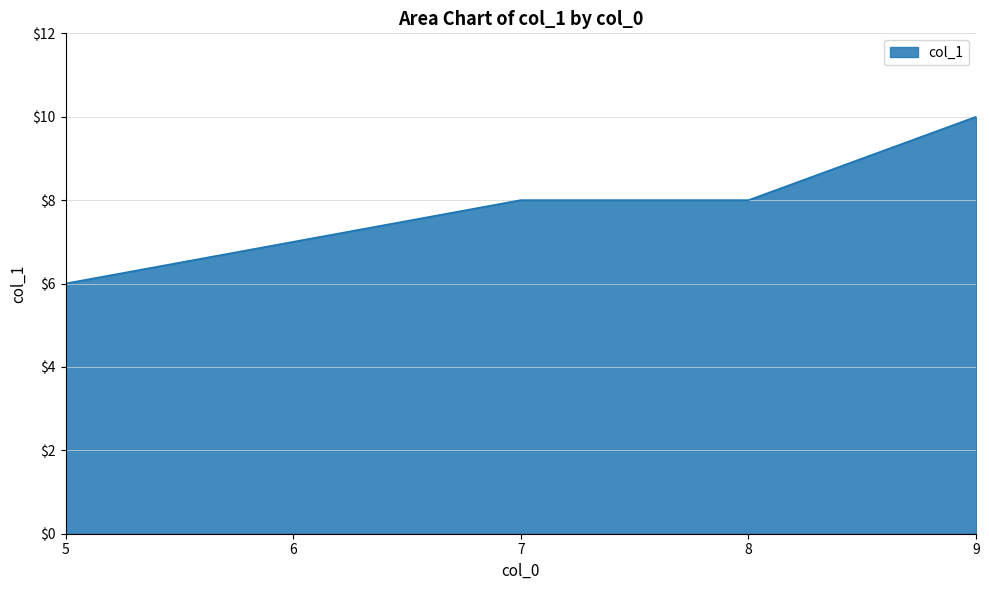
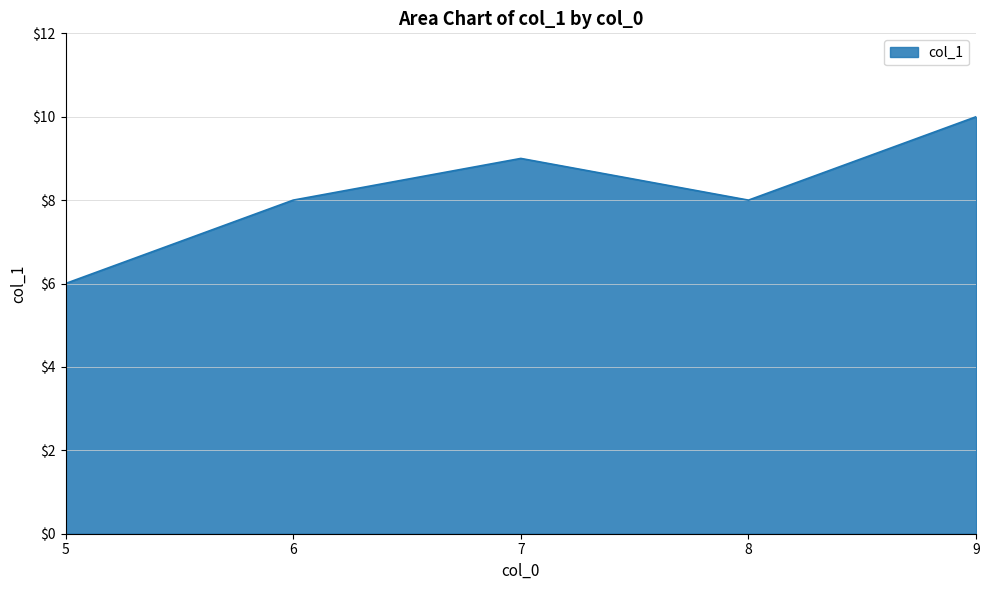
  {
    "5": "$6",
-   "6": "$7",
-   "7": "$8",
+   "6": "$8",
+   "7": "$9",
    "8": "$8",
    "9": "$10"
  }
